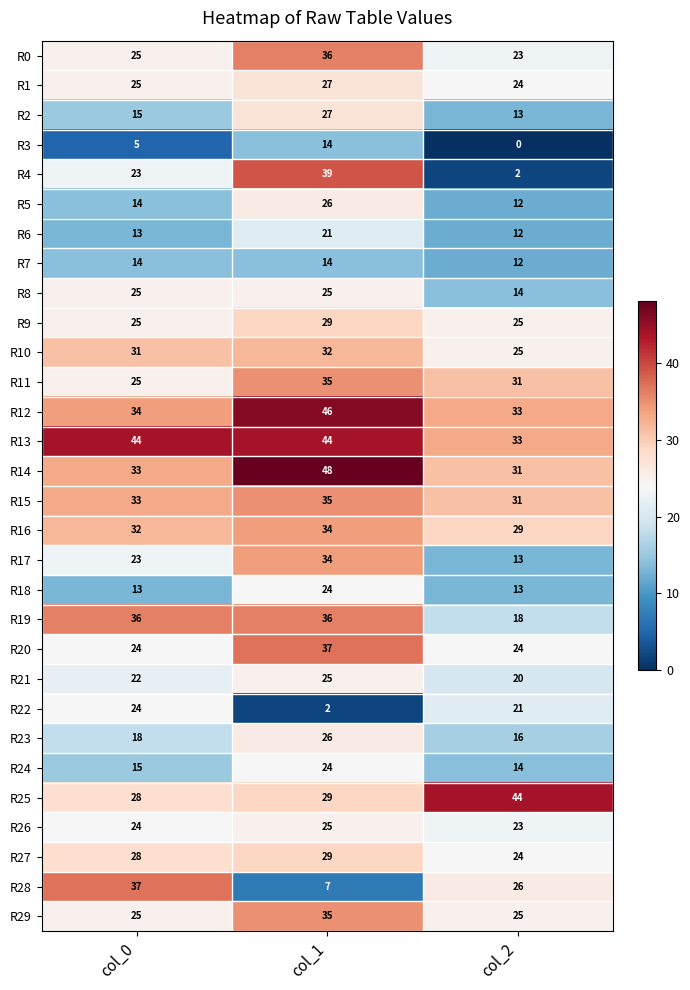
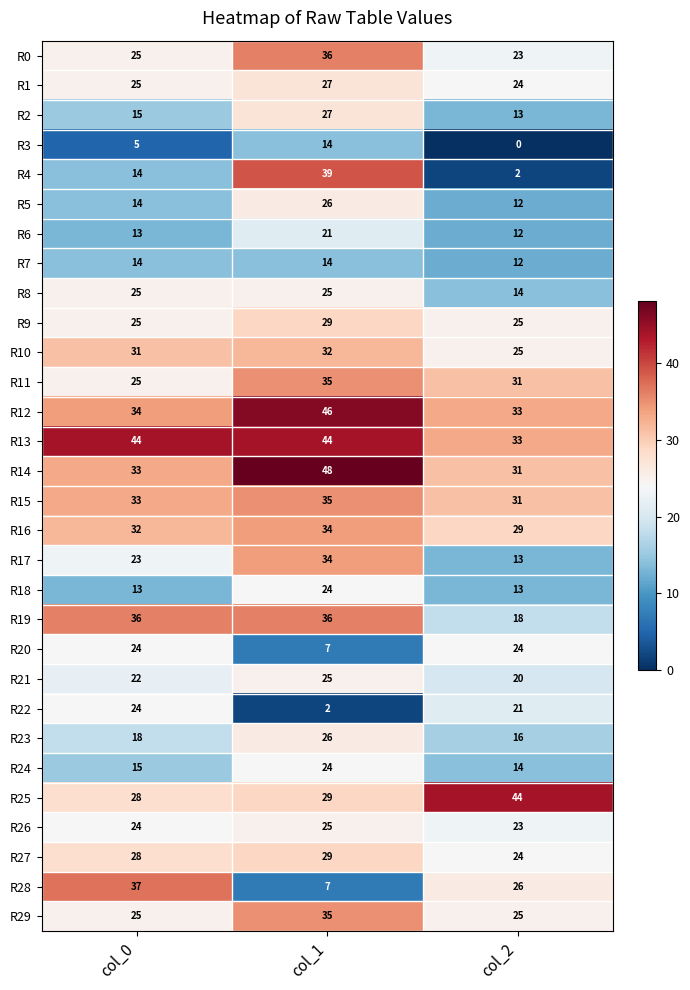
  {
    "R0": {
      "col_0": 25,
      "col_1": 36,
      "col_2": 23
    },
    "R1": {
      "col_0": 25,
      "col_1": 27,
      "col_2": 24
    },
    "R2": {
      "col_0": 15,
      "col_1": 27,
      "col_2": 13
    },
    "R3": {
      "col_0": 5,
      "col_1": 14,
      "col_2": 0
    },
    "R4": {
-     "col_0": 23,
+     "col_0": 14,
      "col_1": 39,
      "col_2": 2
    },
    "R5": {
      "col_0": 14,
      "col_1": 26,
      "col_2": 12
    },
    "R6": {
      "col_0": 13,
      "col_1": 21,
      "col_2": 12
    },
    "R7": {
      "col_0": 14,
      "col_1": 14,
      "col_2": 12
    },
    "R8": {
      "col_0": 25,
      "col_1": 25,
      "col_2": 14
    },
    "R9": {
      "col_0": 25,
      "col_1": 29,
      "col_2": 25
    },
    "R10": {
      "col_0": 31,
      "col_1": 32,
      "col_2": 25
    },
    "R11": {
      "col_0": 25,
      "col_1": 35,
      "col_2": 31
    },
    "R12": {
      "col_0": 34,
      "col_1": 46,
      "col_2": 33
    },
    "R13": {
      "col_0": 44,
      "col_1": 44,
      "col_2": 33
    },
    "R14": {
      "col_0": 33,
      "col_1": 48,
      "col_2": 31
    },
    "R15": {
      "col_0": 33,
      "col_1": 35,
      "col_2": 31
    },
    "R16": {
      "col_0": 32,
      "col_1": 34,
      "col_2": 29
    },
    "R17": {
      "col_0": 23,
      "col_1": 34,
      "col_2": 13
    },
    "R18": {
      "col_0": 13,
      "col_1": 24,
      "col_2": 13
    },
    "R19": {
      "col_0": 36,
      "col_1": 36,
      "col_2": 18
    },
    "R20": {
      "col_0": 24,
-     "col_1": 37,
+     "col_1": 7,
      "col_2": 24
    },
    "R21": {
      "col_0": 22,
      "col_1": 25,
      "col_2": 20
    },
    "R22": {
      "col_0": 24,
      "col_1": 2,
      "col_2": 21
    },
    "R23": {
      "col_0": 18,
      "col_1": 26,
      "col_2": 16
    },
    "R24": {
      "col_0": 15,
      "col_1": 24,
      "col_2": 14
    },
    "R25": {
      "col_0": 28,
      "col_1": 29,
      "col_2": 44
    },
    "R26": {
      "col_0": 24,
      "col_1": 25,
      "col_2": 23
    },
    "R27": {
      "col_0": 28,
      "col_1": 29,
      "col_2": 24
    },
    "R28": {
      "col_0": 37,
      "col_1": 7,
      "col_2": 26
    },
    "R29": {
      "col_0": 25,
      "col_1": 35,
      "col_2": 25
    }
  }
